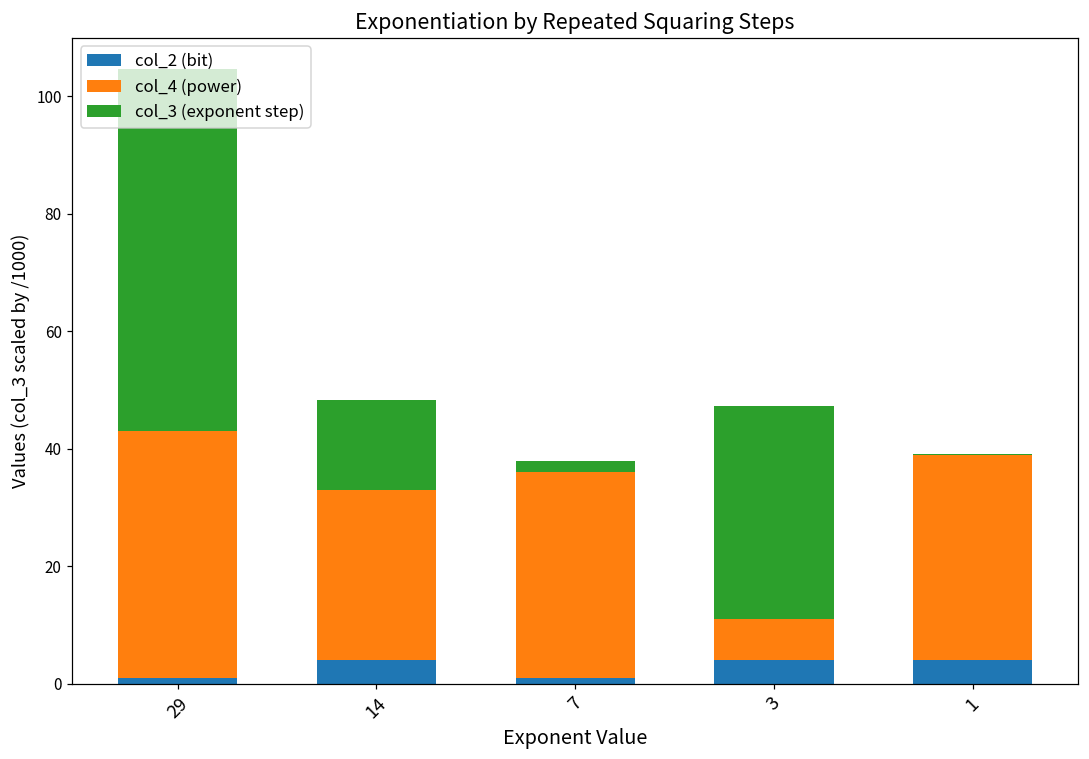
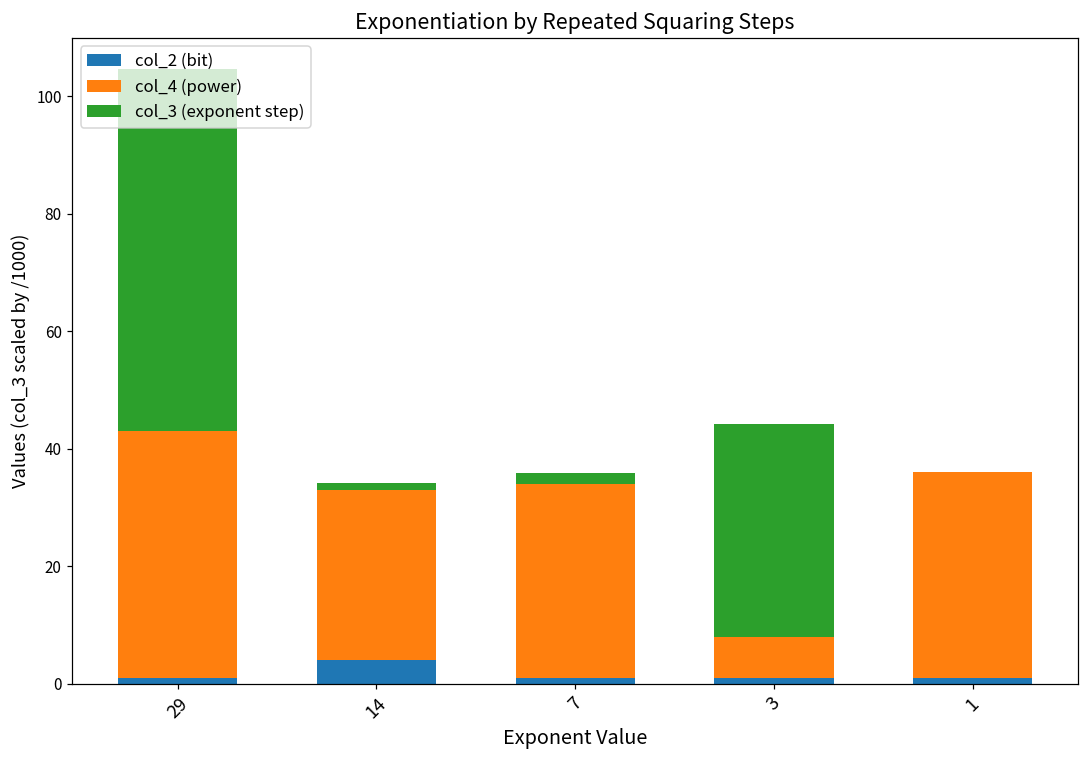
  {
    "col_2 (bit)": {
      "29": 1,
      "14": 4,
      "7": 1,
-     "3": 4,
-     "1": 4
+     "3": 1,
+     "1": 1
    },
    "col_4 (power)": {
      "29": 42,
      "14": 29,
-     "7": 35,
+     "7": 33,
      "3": 7,
      "1": 35
    },
    "col_3 (exponent step)": {
-     "14": 15,
+     "14": 1,
      "7": 2,
      "3": 36
    }
  }
